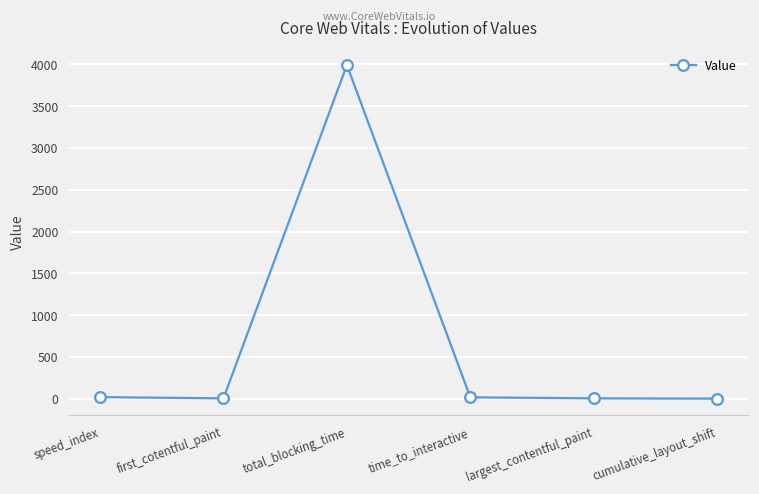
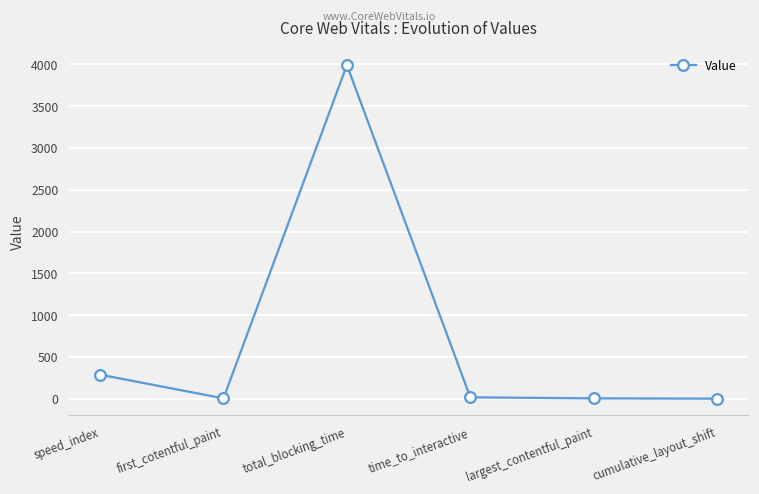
  {
-   "speed_index": 0,
+   "speed_index": 300,
    "first_cotentful_paint": 0,
    "total_blocking_time": 4000,
    "time_to_interactive": 0,
    "largest_contentful_paint": 0,
    "cumulative_layout_shift": 0
  }
